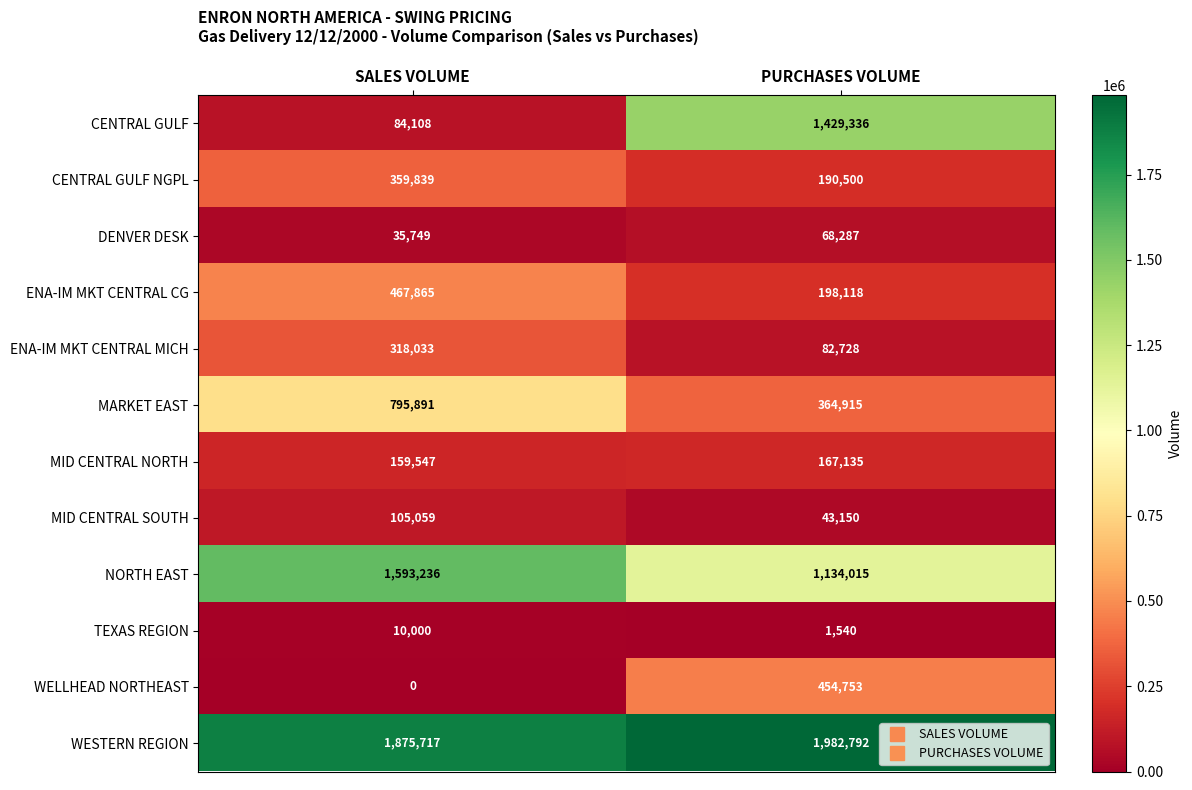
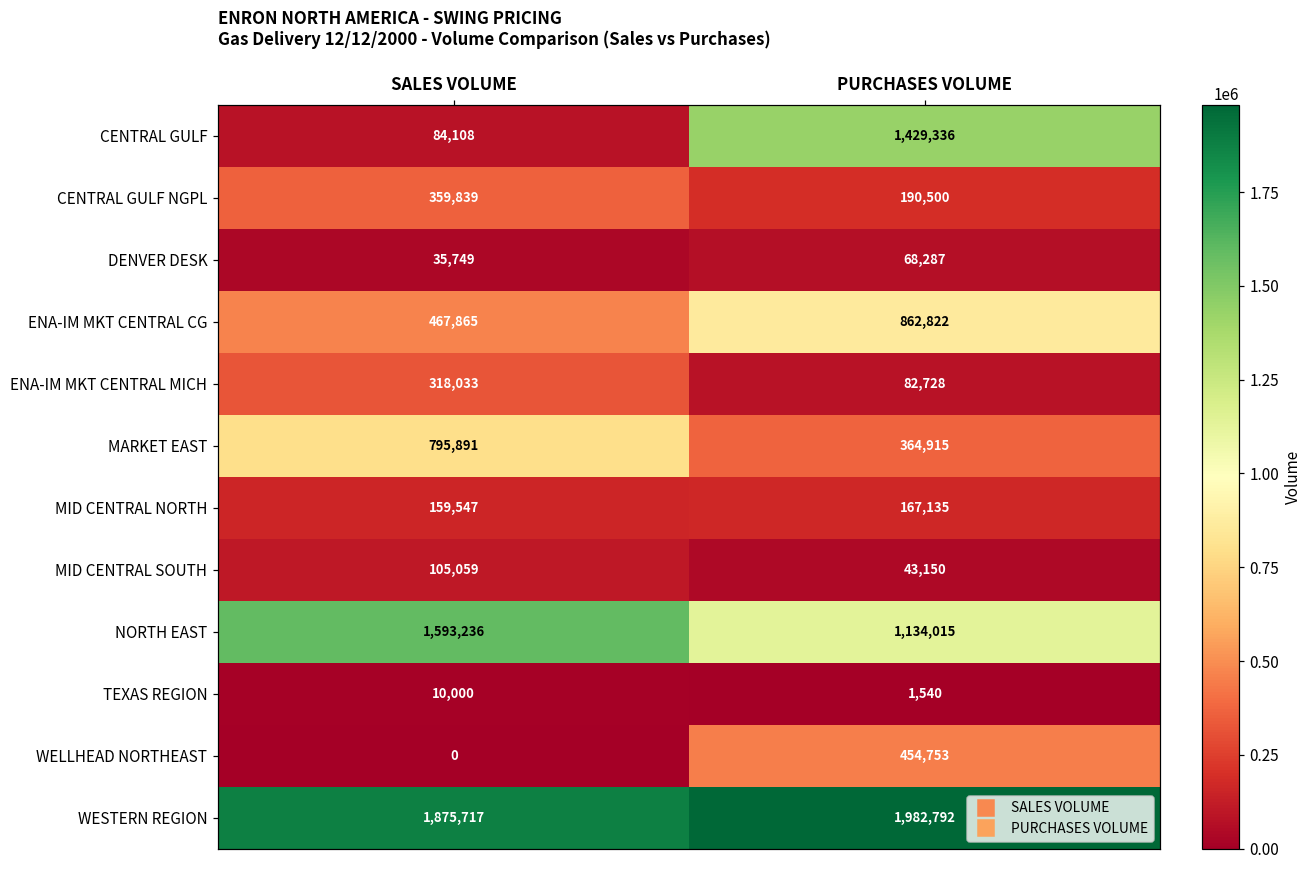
  {
    "CENTRAL GULF": {
      "SALES VOLUME": "84,108",
      "PURCHASES VOLUME": "1,429,336"
    },
    "CENTRAL GULF NGPL": {
      "SALES VOLUME": "359,839",
      "PURCHASES VOLUME": "190,500"
    },
    "DENVER DESK": {
      "SALES VOLUME": "35,749",
      "PURCHASES VOLUME": "68,287"
    },
    "ENA-IM MKT CENTRAL CG": {
      "SALES VOLUME": "467,865",
-     "PURCHASES VOLUME": "198,118"
+     "PURCHASES VOLUME": "862,822"
    },
    "ENA-IM MKT CENTRAL MICH": {
      "SALES VOLUME": "318,033",
      "PURCHASES VOLUME": "82,728"
    },
    "MARKET EAST": {
      "SALES VOLUME": "795,891",
      "PURCHASES VOLUME": "364,915"
    },
    "MID CENTRAL NORTH": {
      "SALES VOLUME": "159,547",
      "PURCHASES VOLUME": "167,135"
    },
    "MID CENTRAL SOUTH": {
      "SALES VOLUME": "105,059",
      "PURCHASES VOLUME": "43,150"
    },
    "NORTH EAST": {
      "SALES VOLUME": "1,593,236",
      "PURCHASES VOLUME": "1,134,015"
    },
    "TEXAS REGION": {
      "SALES VOLUME": "10,000",
      "PURCHASES VOLUME": "1,540"
    },
    "WELLHEAD NORTHEAST": {
      "SALES VOLUME": "0",
      "PURCHASES VOLUME": "454,753"
    },
    "WESTERN REGION": {
      "SALES VOLUME": "1,875,717",
      "PURCHASES VOLUME": "1,982,792"
    }
  }
